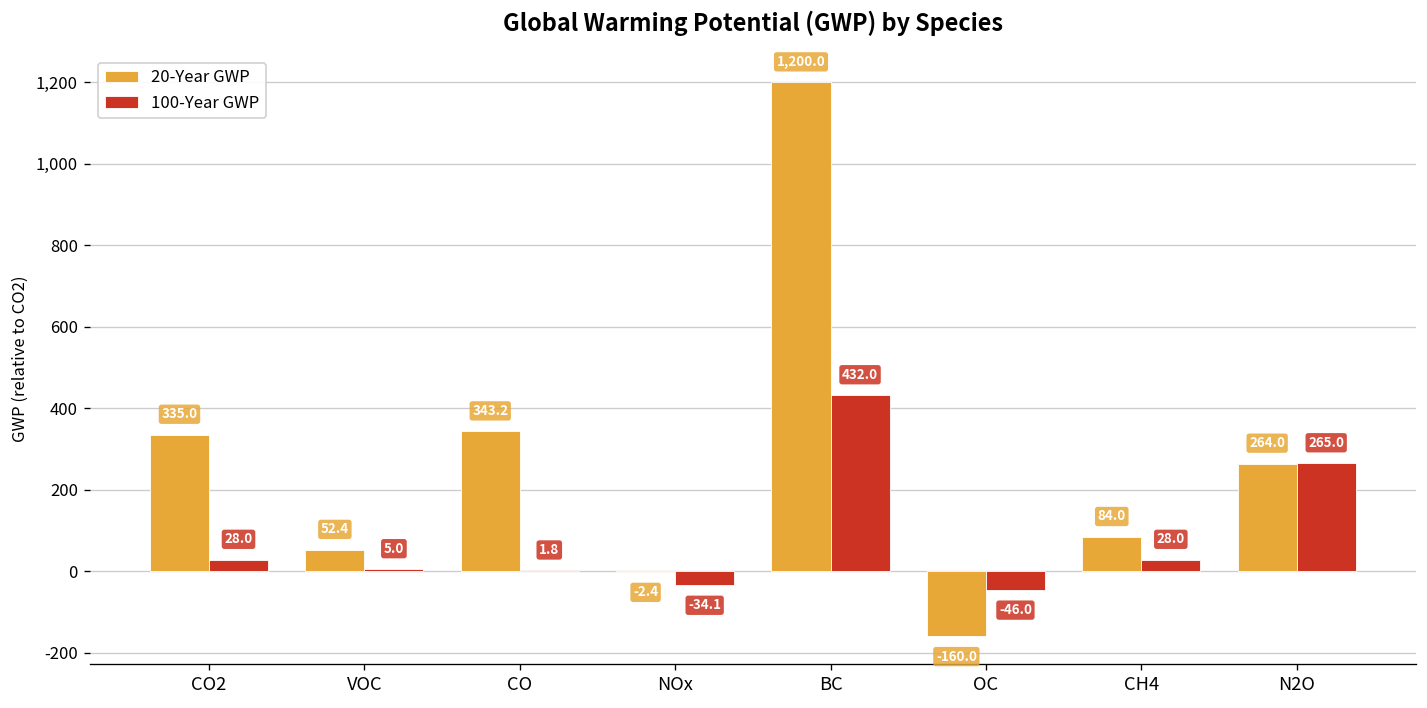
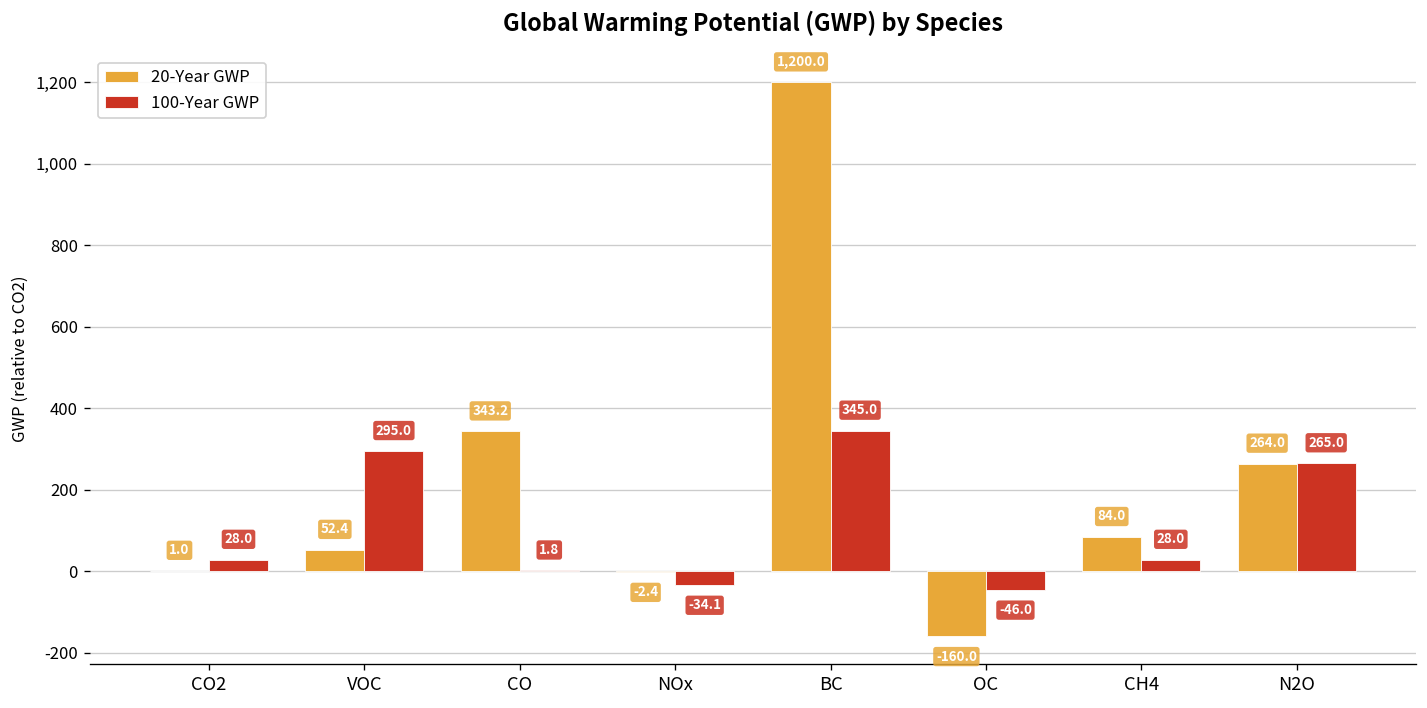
  {
    "20-Year GWP": {
-     "CO2": 335.0
+     "CO2": 1.0
    },
    "100-Year GWP": {
-     "VOC": 5.0,
-     "BC": 432.0
+     "VOC": 295.0,
+     "BC": 345.0
    }
  }
